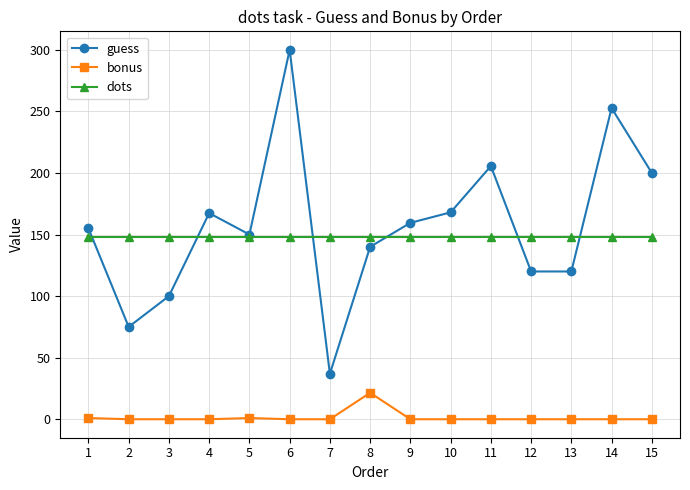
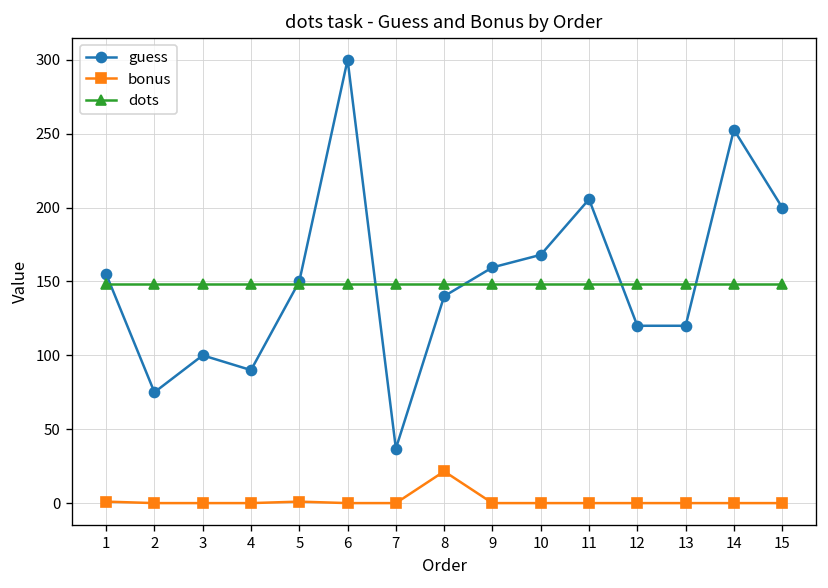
  {
    "guess": {
      "1": 155,
      "2": 75,
      "3": 100,
-     "4": 167,
+     "4": 90,
      "6": 300,
      "7": 37,
      "8": 140,
      "9": 160,
      "10": 168,
      "11": 206,
      "12": 120,
      "13": 120,
      "14": 253,
      "15": 200
    },
    "bonus": {
      "1": 1,
      "2": 0,
      "3": 0,
      "4": 0,
      "5": 1,
      "6": 0,
      "7": 0,
      "8": 22,
      "9": 0,
      "10": 0,
      "11": 0,
      "12": 0,
      "13": 0,
      "14": 0,
      "15": 0
    },
    "dots": {
      "1": 148,
      "2": 148,
      "3": 148,
      "4": 148,
      "6": 148,
      "7": 148,
      "8": 148,
      "9": 148,
      "10": 148,
      "11": 148,
      "12": 148,
      "13": 148,
      "14": 148,
      "15": 148
    }
  }
